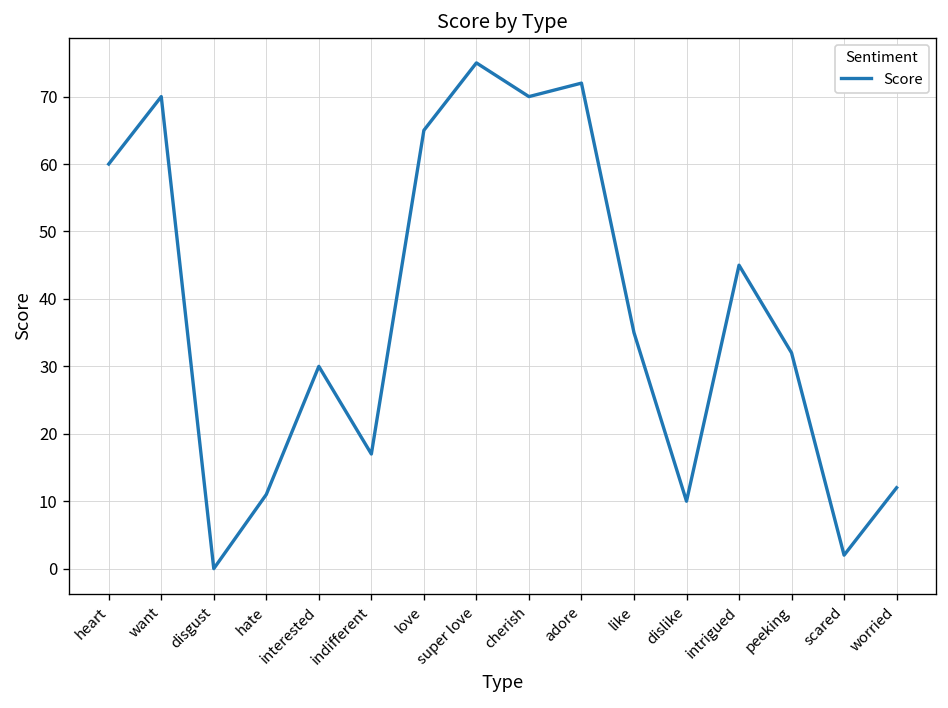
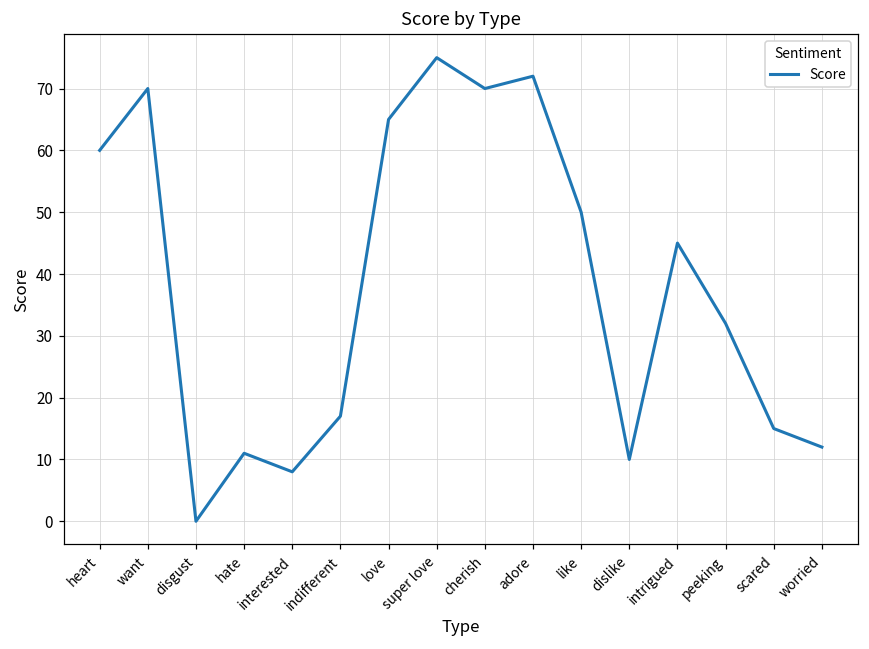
  {
    "heart": 60,
    "want": 70,
    "disgust": 0,
    "hate": 11,
-   "interested": 30,
+   "interested": 8,
    "indifferent": 17,
    "love": 65,
    "super love": 75,
    "cherish": 70,
    "adore": 72,
-   "like": 35,
+   "like": 50,
    "dislike": 10,
    "intrigued": 45,
    "peeking": 32,
-   "scared": 2,
+   "scared": 15,
    "worried": 12
  }
